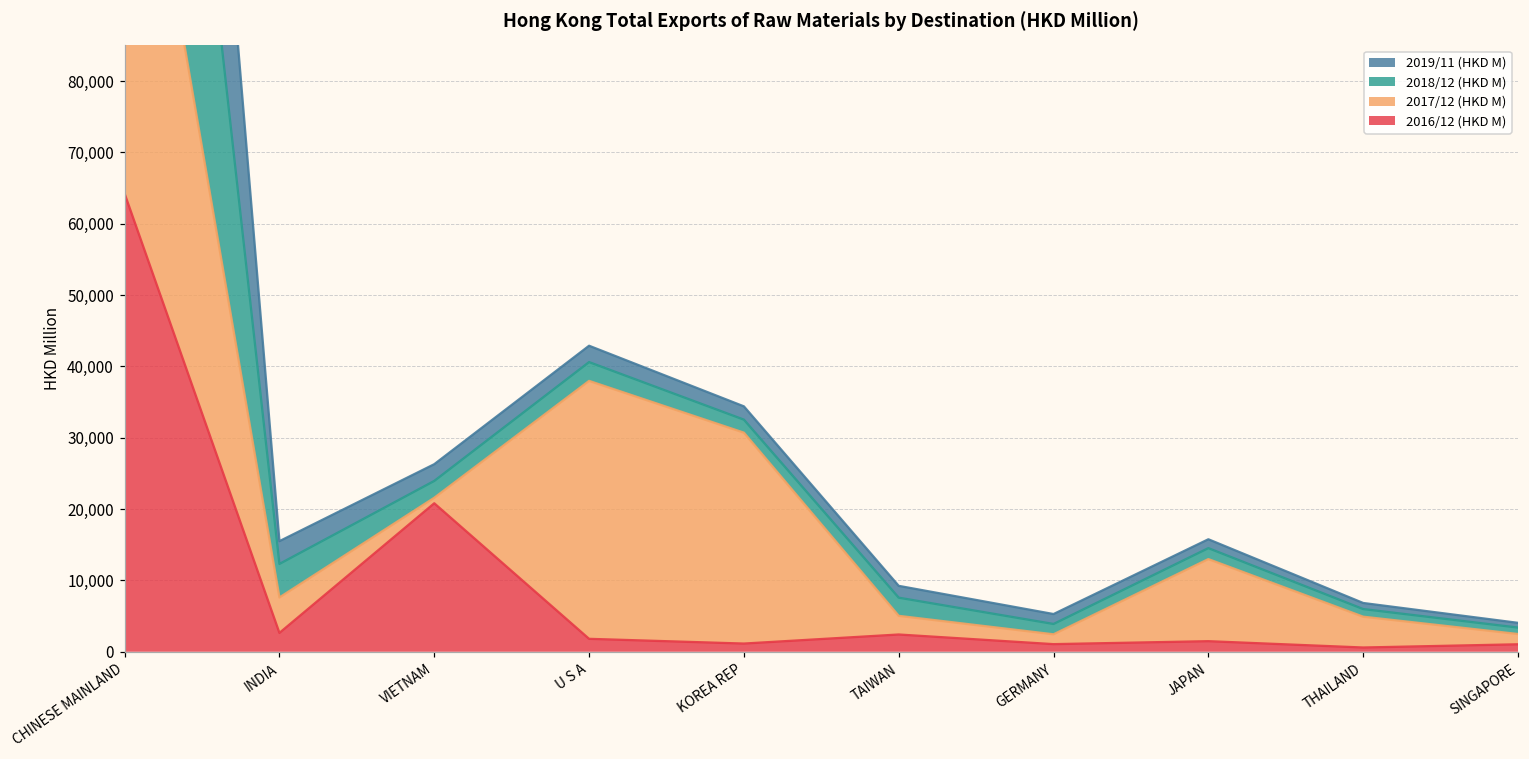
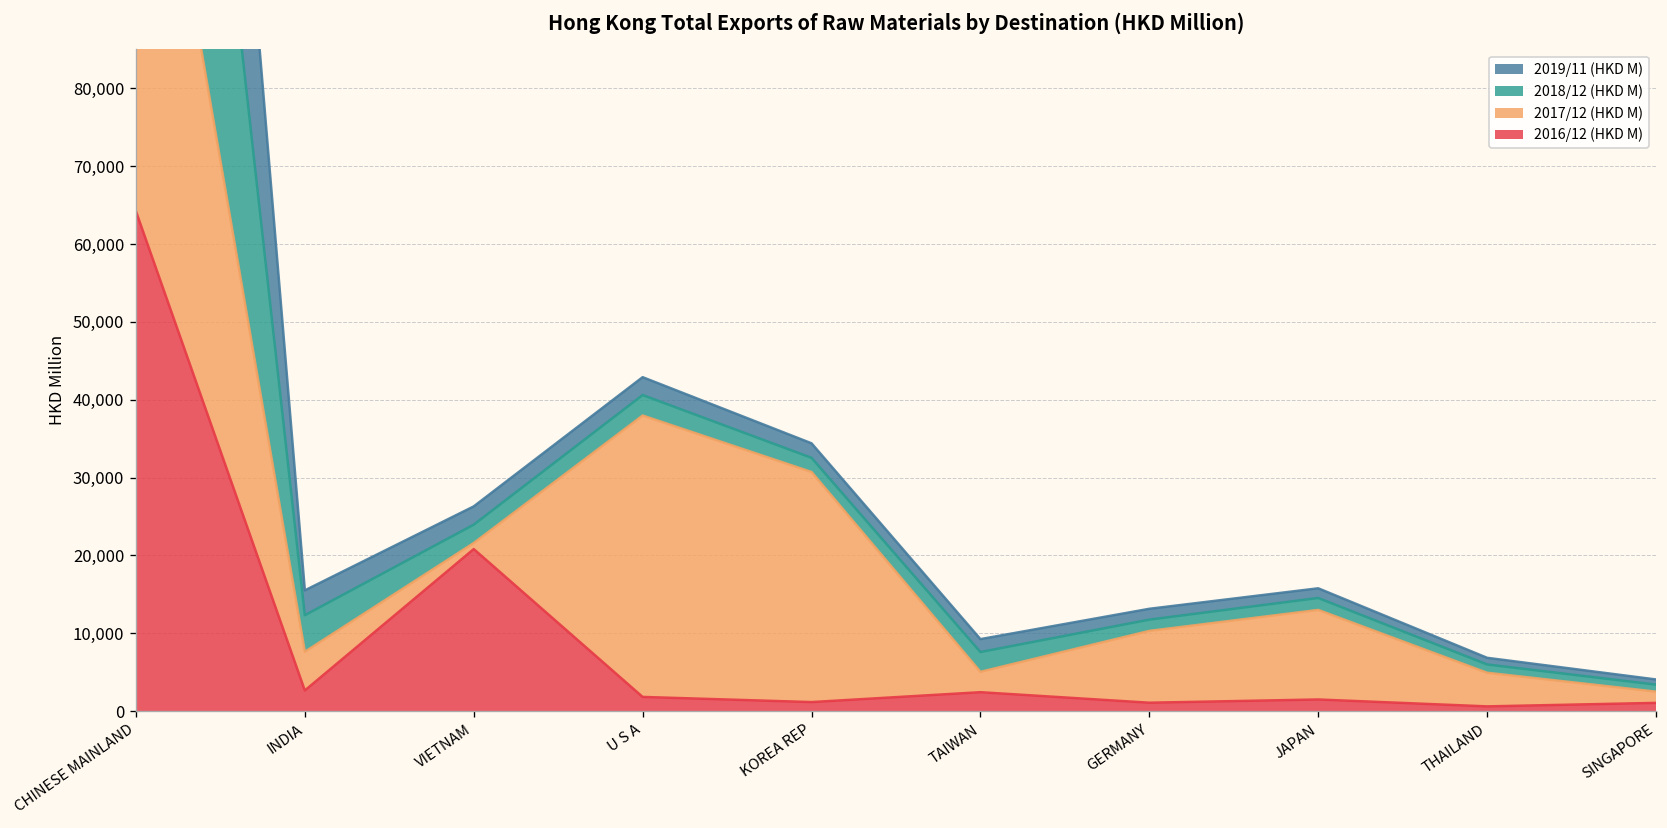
  {
    "2016/12 (HKD M)": {
      "CHINESE MAINLAND": "64,000",
      "INDIA": "3,000",
      "VIETNAM": "21,000",
      "U S A": "2,000",
      "KOREA REP": "1,000",
      "TAIWAN": "2,000",
      "GERMANY": "1,000",
      "JAPAN": "1,000",
      "THAILAND": "1,000",
      "SINGAPORE": "1,000"
    },
    "2017/12 (HKD M)": {
      "INDIA": "5,000",
      "VIETNAM": "1,000",
      "U S A": "36,000",
      "KOREA REP": "30,000",
      "TAIWAN": "3,000",
-     "GERMANY": "1,000",
+     "GERMANY": "9,000",
      "JAPAN": "12,000",
      "THAILAND": "4,000",
      "SINGAPORE": "1,000"
    }
  }
